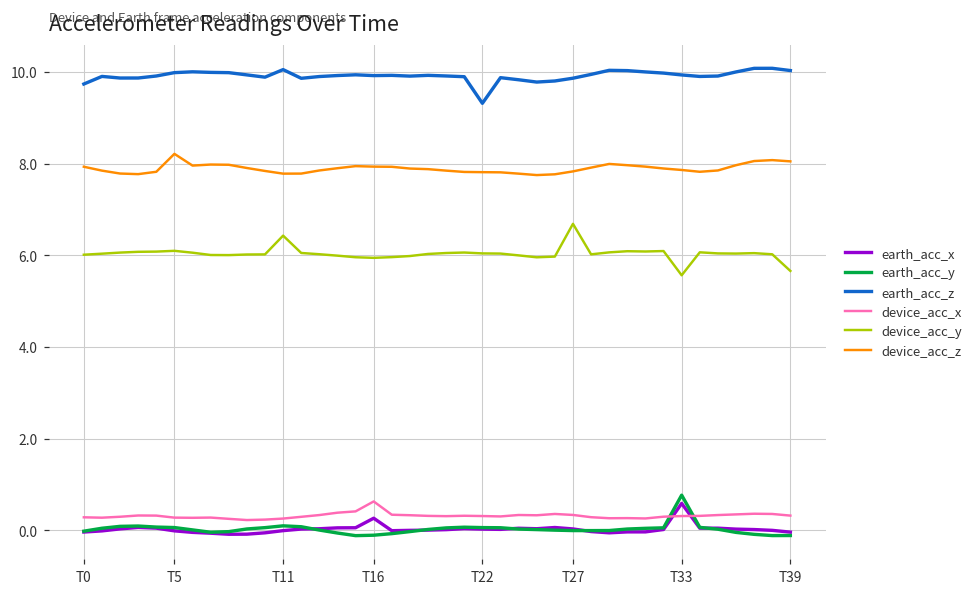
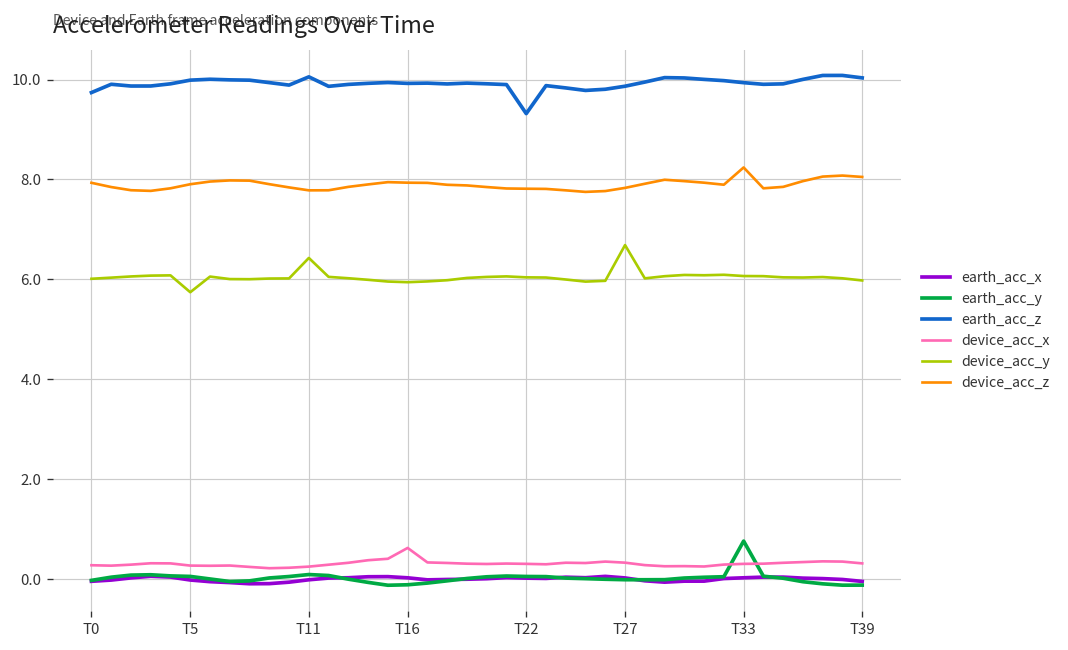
  {
    "earth_acc_x": {
      "T5": 0.0,
      "T11": 0.0,
-     "T16": 0.3,
-     "T33": 0.6,
+     "T16": 0.0,
+     "T33": 0.0,
      "T39": 0.0
    },
    "earth_acc_y": {
      "T5": 0.1,
      "T11": 0.1,
      "T16": -0.1,
      "T33": 0.8,
      "T39": -0.1
    },
    "earth_acc_z": {
      "T0": 9.7,
      "T5": 10.0,
      "T11": 10.1,
      "T16": 9.9,
      "T22": 9.3,
      "T27": 9.9,
      "T33": 9.9,
      "T39": 10.0
    },
    "device_acc_x": {
      "T0": 0.3,
      "T5": 0.3,
      "T11": 0.3,
      "T16": 0.6,
      "T22": 0.3,
      "T27": 0.3,
      "T33": 0.3,
      "T39": 0.3
    },
    "device_acc_y": {
      "T0": 6.0,
-     "T5": 6.1,
+     "T5": 5.7,
      "T11": 6.4,
      "T16": 5.9,
      "T22": 6.0,
      "T27": 6.7,
-     "T33": 5.6,
-     "T39": 5.7
+     "T33": 6.1,
+     "T39": 6.0
    },
    "device_acc_z": {
      "T0": 7.9,
-     "T5": 8.2,
+     "T5": 7.9,
      "T11": 7.8,
      "T16": 7.9,
      "T22": 7.8,
      "T27": 7.8,
-     "T33": 7.9,
+     "T33": 8.2,
      "T39": 8.1
    }
  }
